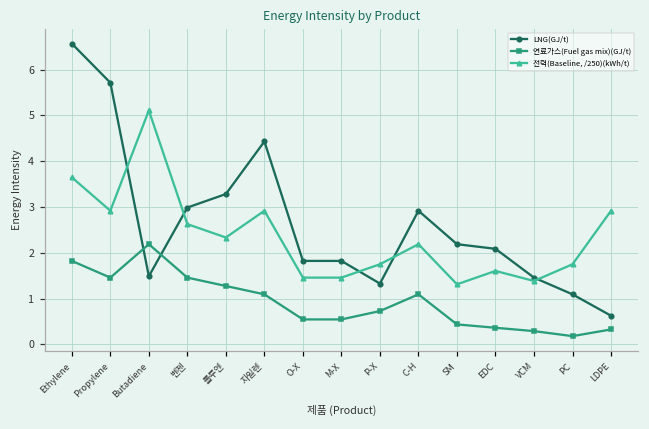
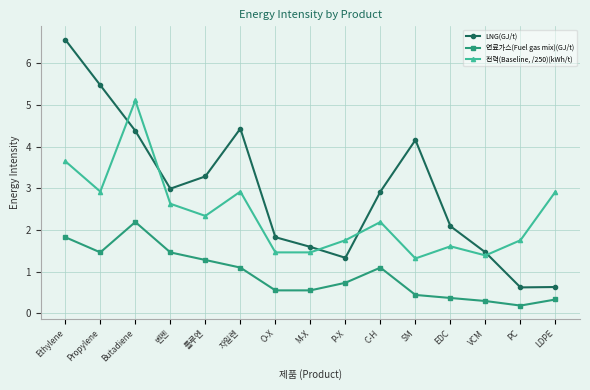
  {
    "LNG(GJ/t)": {
      "Ethylene": 6.6,
-     "Propylene": 5.7,
-     "Butadiene": 1.5,
+     "Propylene": 5.5,
+     "Butadiene": 4.4,
      "벤젠": 3.0,
      "톨루엔": 3.3,
      "자일렌": 4.4,
      "O-X": 1.8,
-     "M-X": 1.8,
+     "M-X": 1.6,
      "P-X": 1.3,
      "C-H": 2.9,
-     "SM": 2.2,
+     "SM": 4.2,
      "EDC": 2.1,
      "VCM": 1.5,
-     "PC": 1.1,
+     "PC": 0.6,
      "LDPE": 0.6
    }
  }
